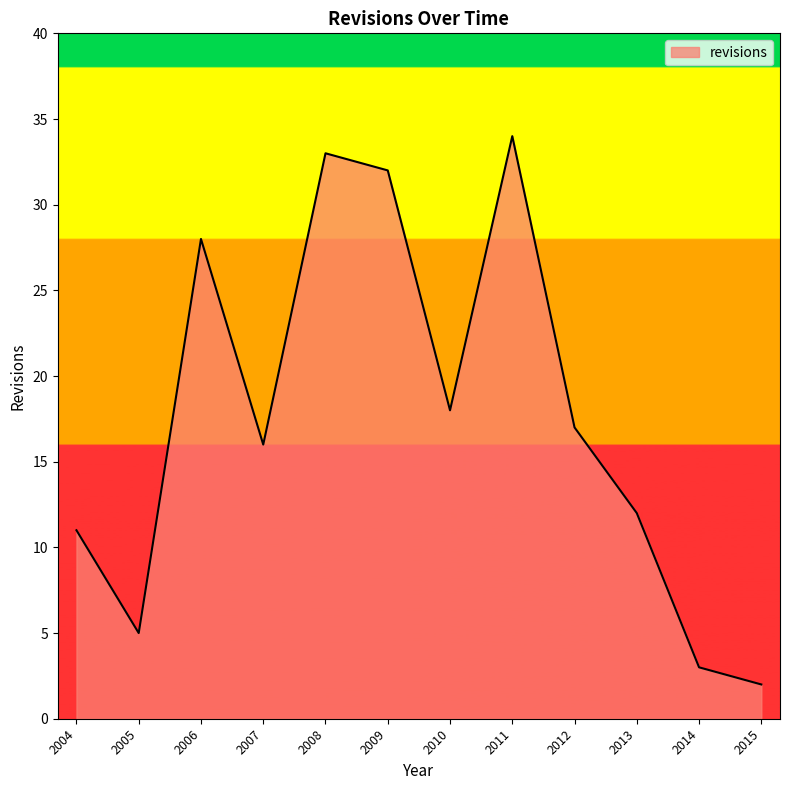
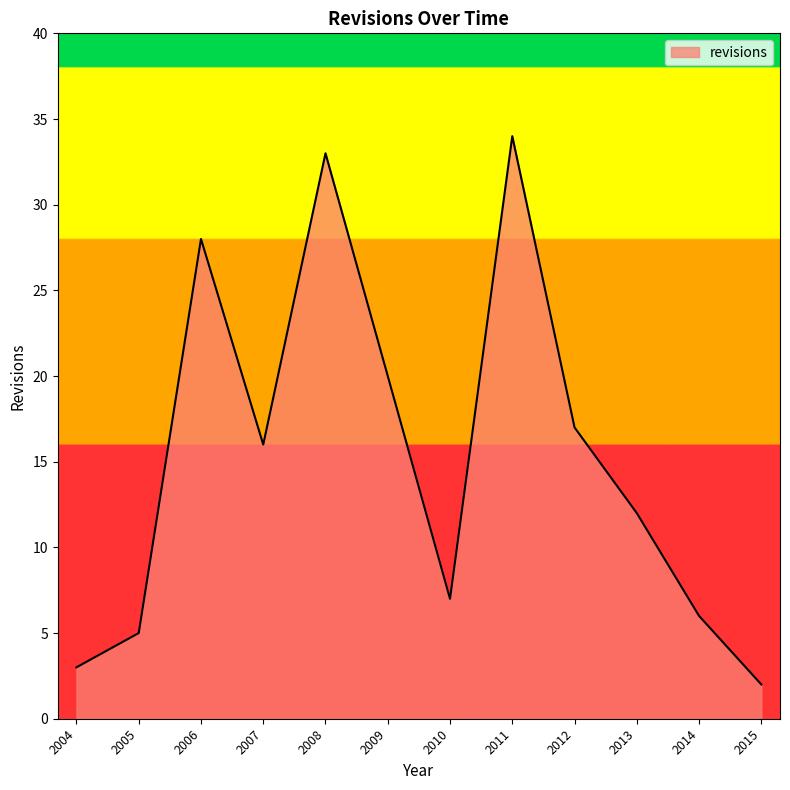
  {
-   "2004": 11,
+   "2004": 3,
    "2005": 5,
    "2006": 28,
    "2007": 16,
    "2008": 33,
-   "2009": 32,
-   "2010": 18,
+   "2009": 20,
+   "2010": 7,
    "2011": 34,
    "2012": 17,
    "2013": 12,
-   "2014": 3,
+   "2014": 6,
    "2015": 2
  }
